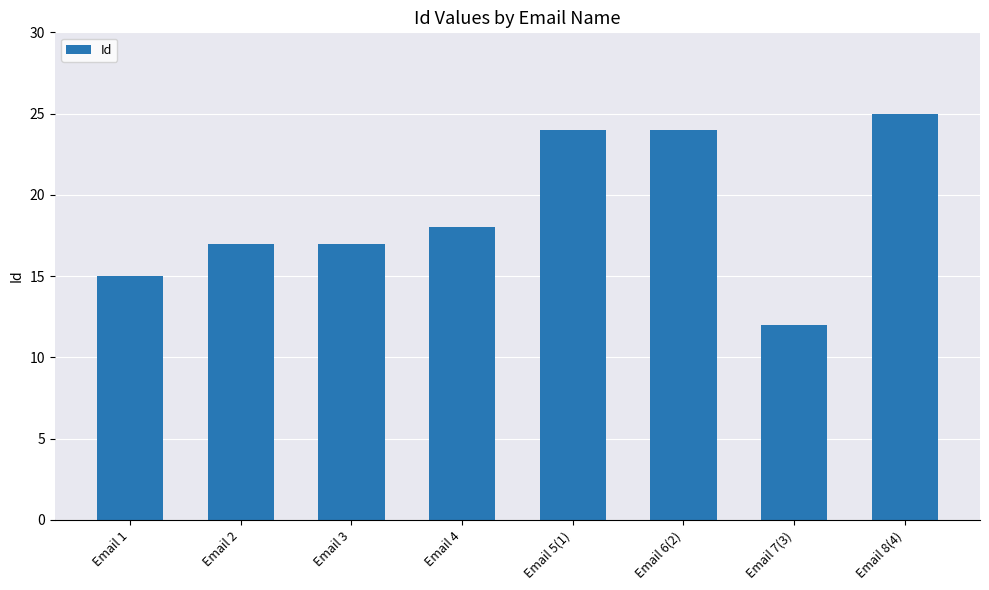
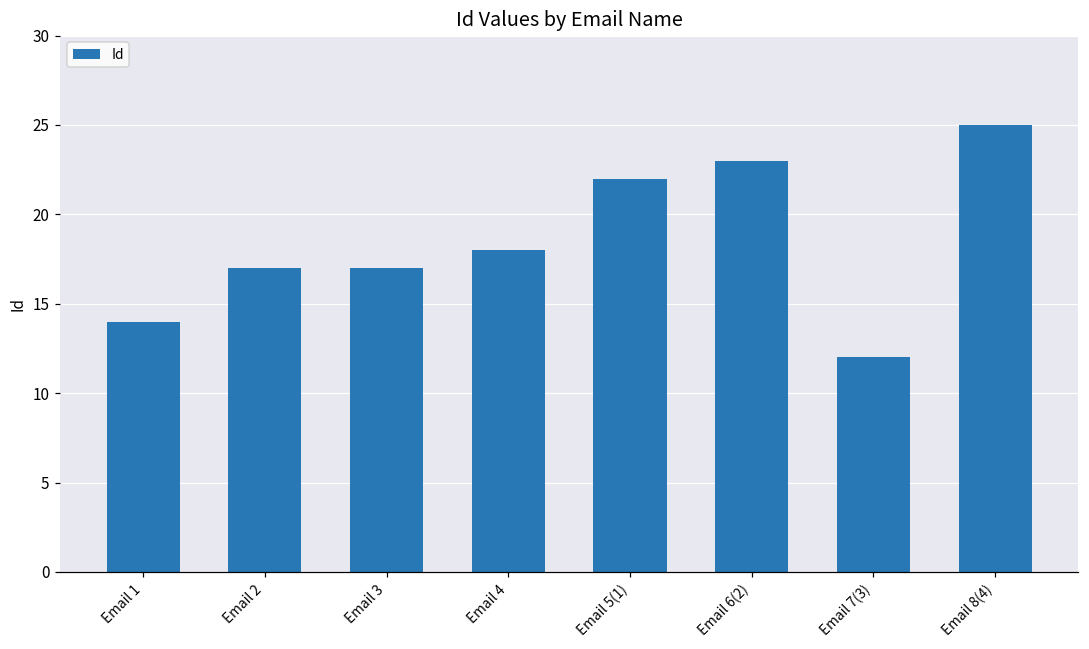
  {
-   "Email 1": 15,
+   "Email 1": 14,
    "Email 2": 17,
    "Email 3": 17,
    "Email 4": 18,
-   "Email 5(1)": 24,
-   "Email 6(2)": 24,
+   "Email 5(1)": 22,
+   "Email 6(2)": 23,
    "Email 7(3)": 12,
    "Email 8(4)": 25
  }
